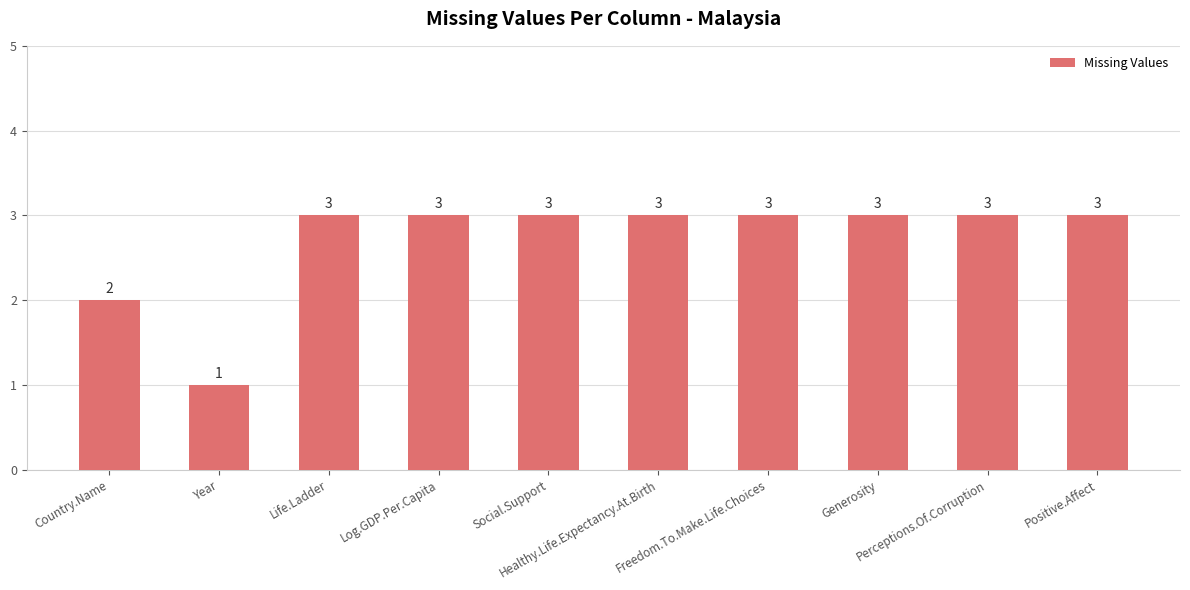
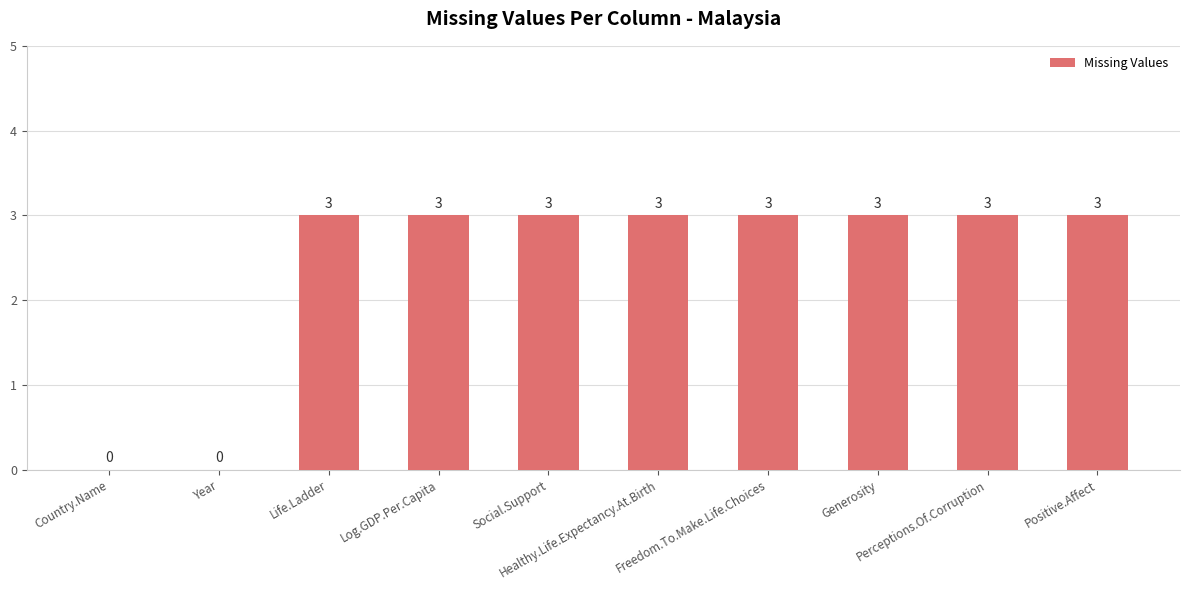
  {
-   "Country.Name": 2,
-   "Year": 1,
+   "Country.Name": 0,
+   "Year": 0,
    "Life.Ladder": 3,
    "Log.GDP.Per.Capita": 3,
    "Social.Support": 3,
    "Healthy.Life.Expectancy.At.Birth": 3,
    "Freedom.To.Make.Life.Choices": 3,
    "Generosity": 3,
    "Perceptions.Of.Corruption": 3,
    "Positive.Affect": 3
  }
